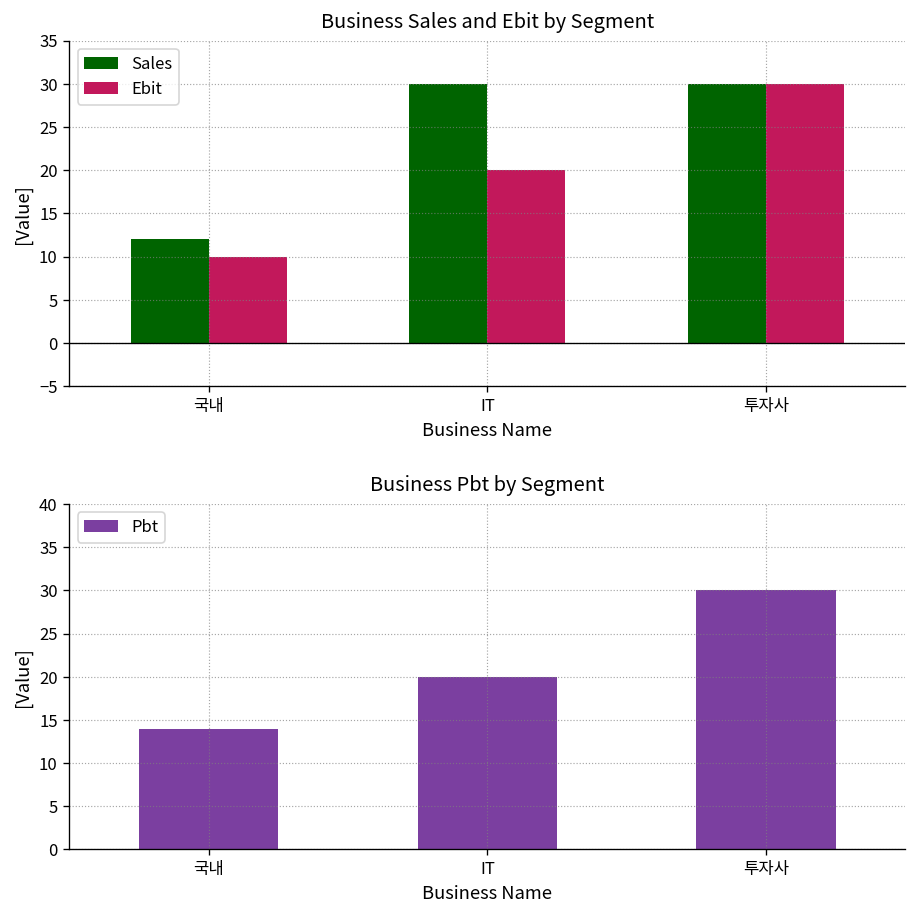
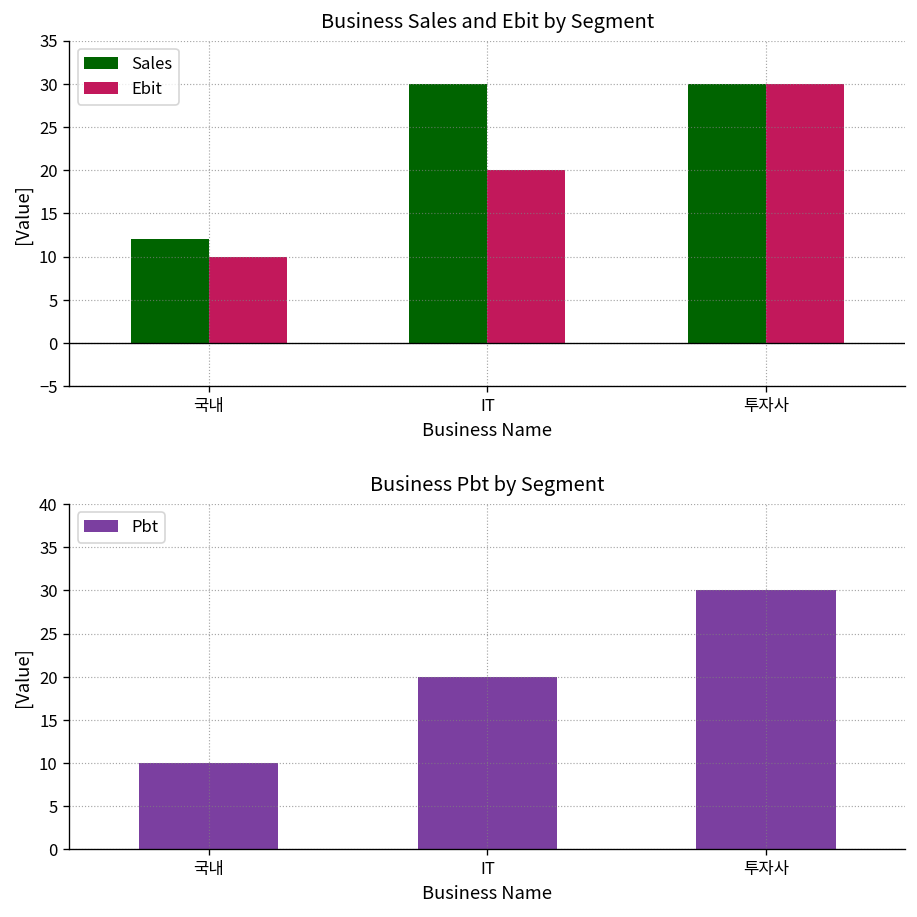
  {
    "Business Sales and Ebit by Segment": {
      "Sales": {
        "국내": 12,
        "IT": 30,
        "투자사": 30
      },
      "Ebit": {
        "국내": 10,
        "IT": 20,
        "투자사": 30
      }
    },
    "Business Pbt by Segment": {
-     "국내": 14,
+     "국내": 10,
      "IT": 20,
      "투자사": 30
    }
  }
